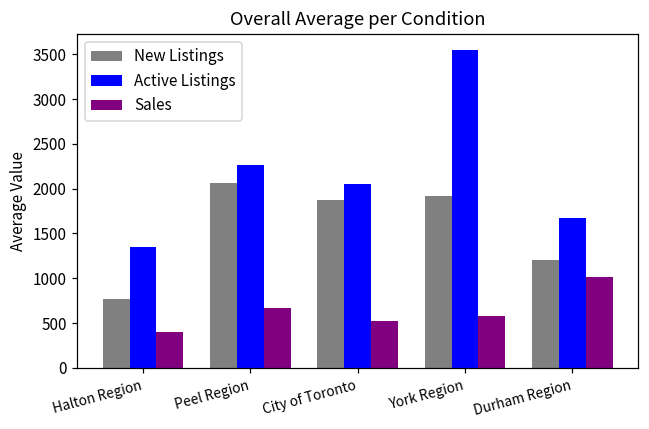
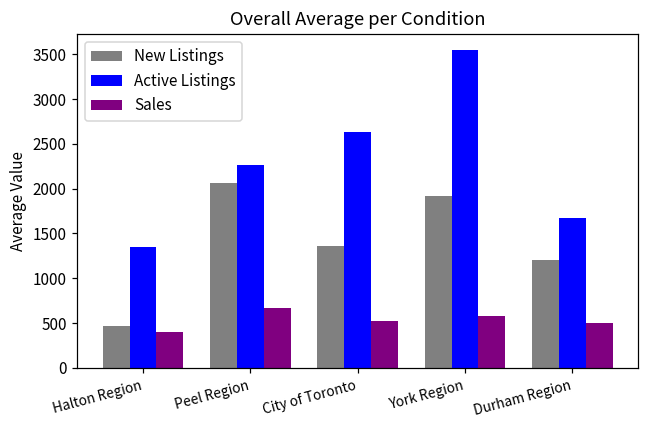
  {
    "New Listings": {
-     "Halton Region": 800,
+     "Halton Region": 500,
      "Peel Region": 2100,
-     "City of Toronto": 1900,
+     "City of Toronto": 1400,
      "York Region": 1900,
      "Durham Region": 1200
    },
    "Active Listings": {
      "Halton Region": 1400,
      "Peel Region": 2300,
-     "City of Toronto": 2000,
+     "City of Toronto": 2600,
      "York Region": 3500,
      "Durham Region": 1700
    },
    "Sales": {
      "Halton Region": 400,
      "Peel Region": 700,
      "City of Toronto": 500,
      "York Region": 600,
-     "Durham Region": 1000
+     "Durham Region": 500
    }
  }
